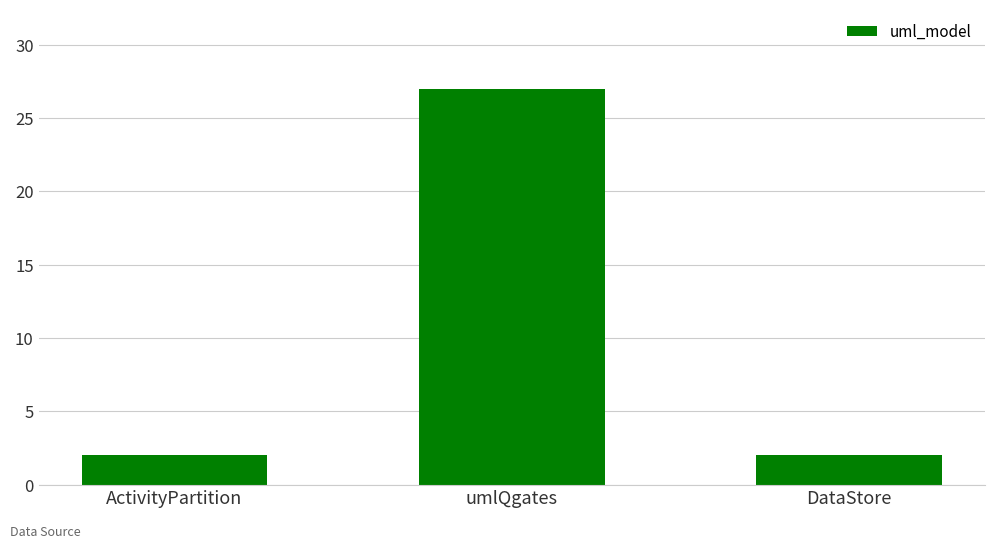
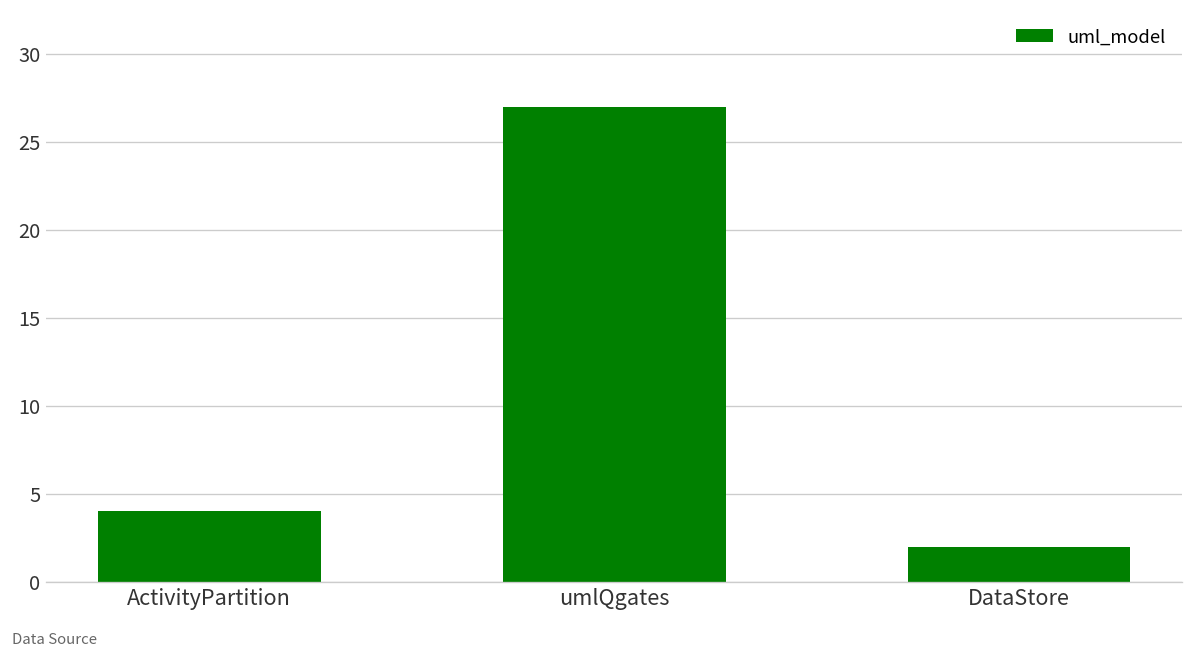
  {
-   "ActivityPartition": 2,
+   "ActivityPartition": 4,
    "umlQgates": 27,
    "DataStore": 2
  }
